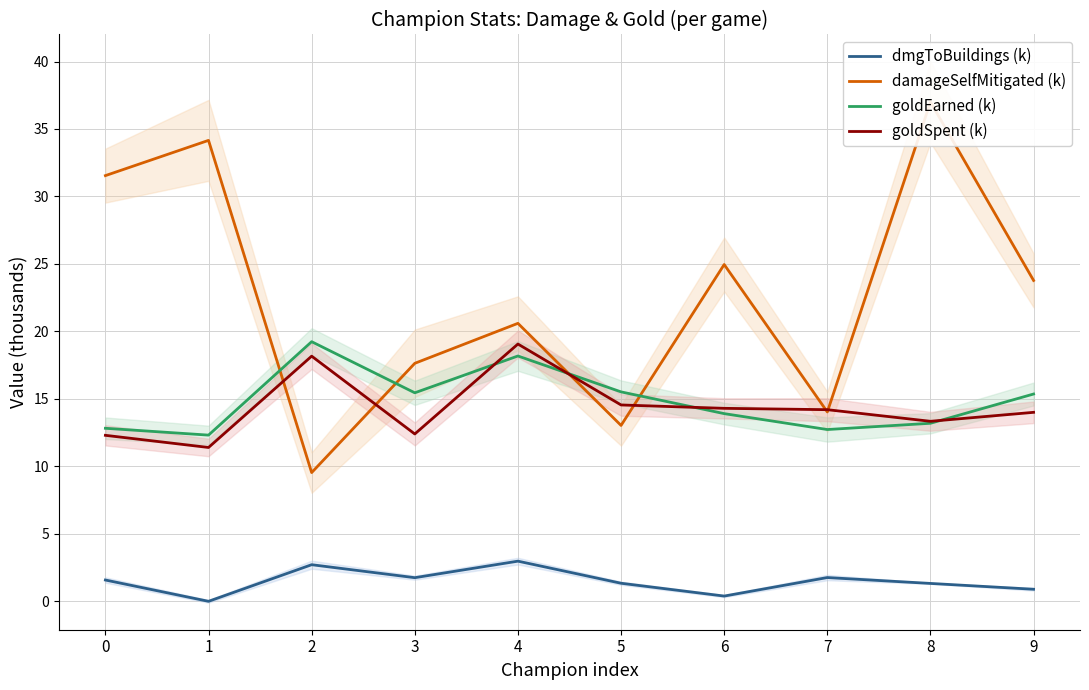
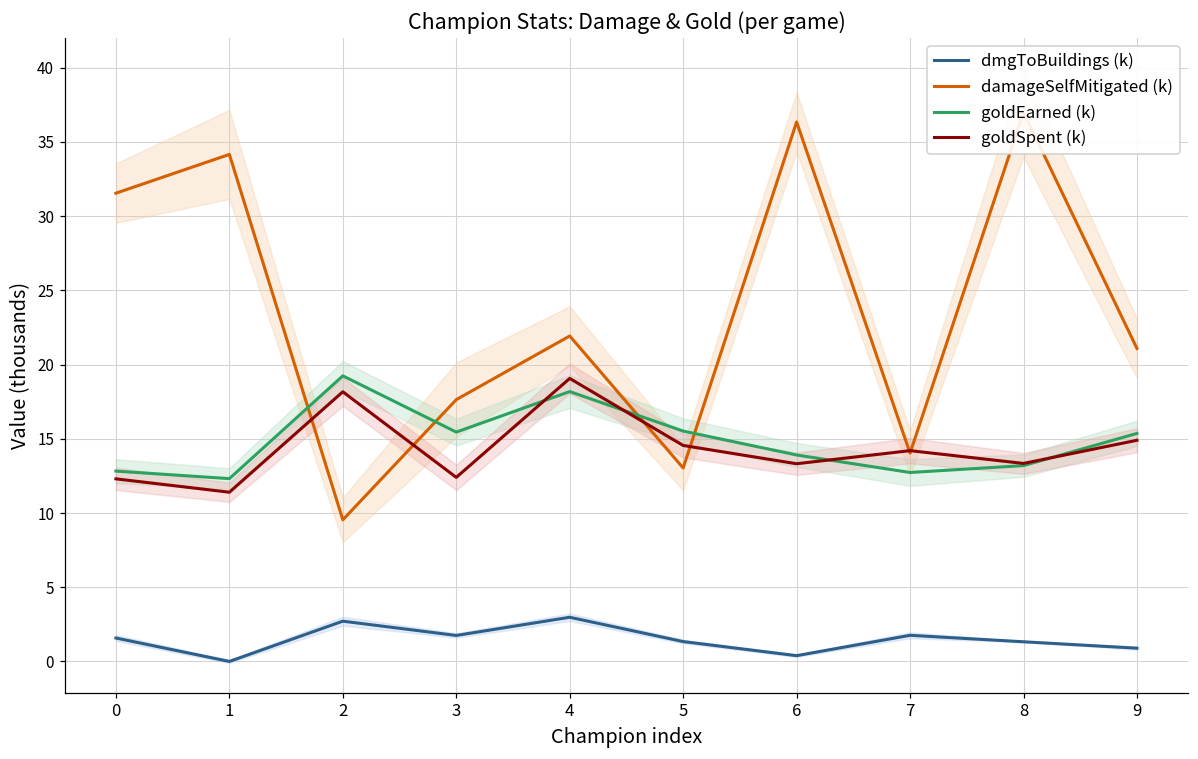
  {
    "dmgToBuildings (k)": {
      "0": 1.6,
      "2": 2.7,
      "4": 3.0,
      "7": 1.8
    },
    "damageSelfMitigated (k)": {
      "0": 31.5,
      "1": 34.2,
      "2": 9.5,
      "3": 17.6,
-     "4": 20.6,
+     "4": 21.9,
      "5": 13.0,
-     "6": 25.0,
-     "9": 23.8
+     "6": 36.3,
+     "9": 21.1
    },
    "goldEarned (k)": {
      "0": 12.8,
      "1": 12.3,
      "3": 15.5,
      "4": 18.2,
      "7": 12.7,
      "9": 15.4
    },
    "goldSpent (k)": {
      "0": 12.3,
      "1": 11.4,
      "2": 18.2,
      "3": 12.4,
      "4": 19.1,
-     "6": 14.3,
-     "9": 14.0
+     "6": 13.3,
+     "9": 14.9
    }
  }
